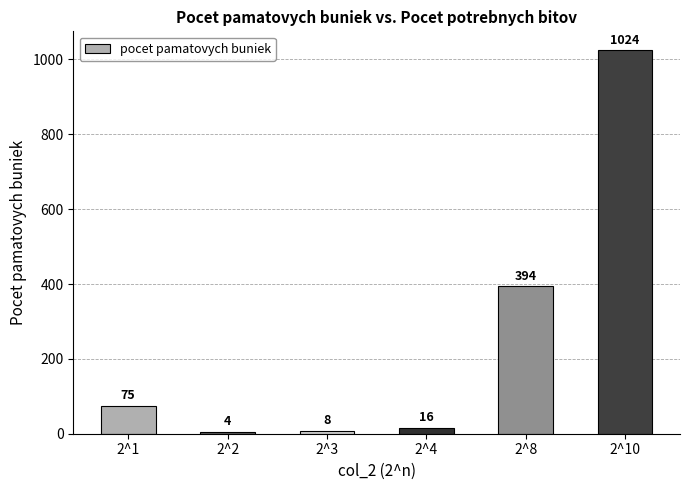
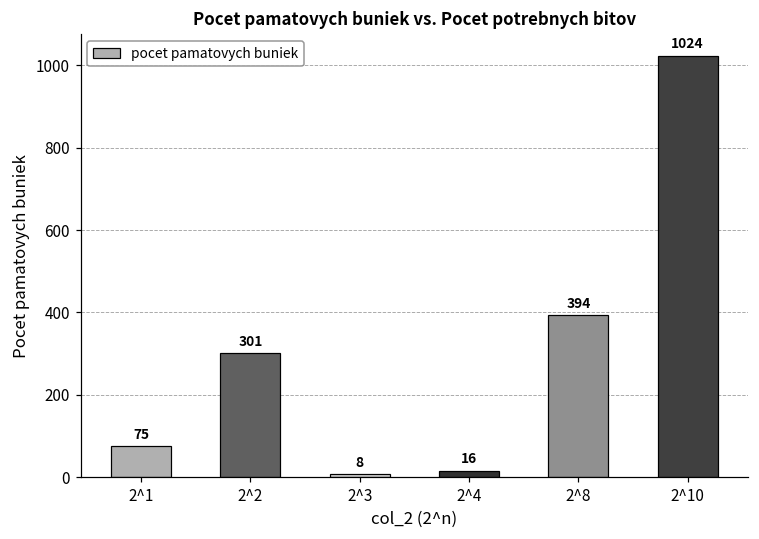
  {
    "2^1": 75,
-   "2^2": 4,
+   "2^2": 301,
    "2^3": 8,
    "2^4": 16,
    "2^8": 394,
    "2^10": 1024
  }
